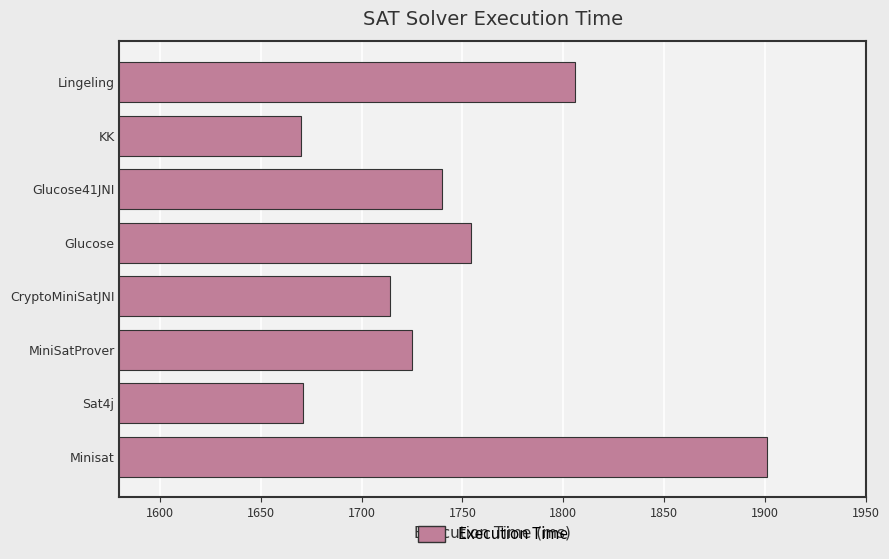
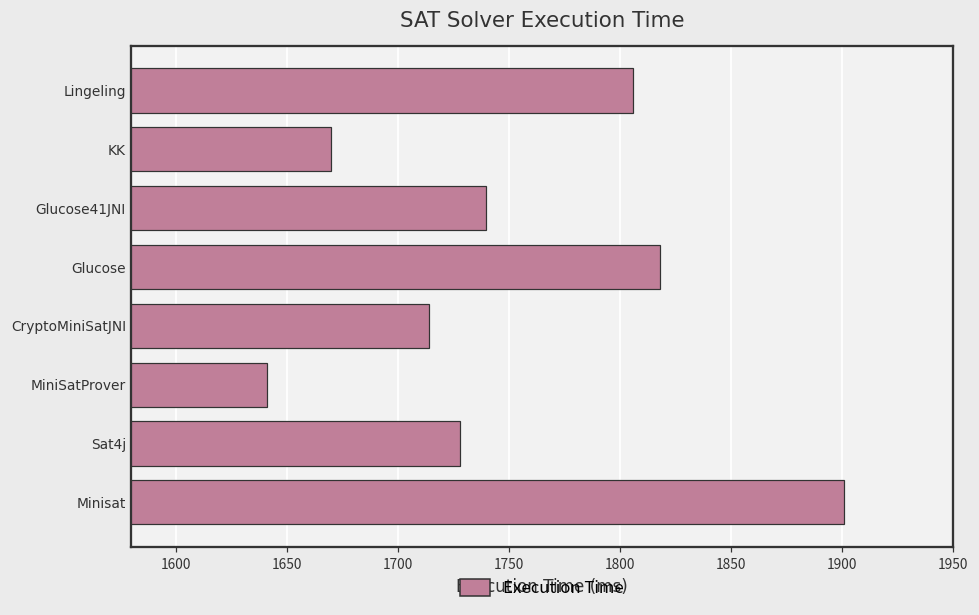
  {
    "Lingeling": 1806,
    "KK": 1670,
    "Glucose41JNI": 1740,
-   "Glucose": 1754,
+   "Glucose": 1818,
    "CryptoMiniSatJNI": 1714,
-   "MiniSatProver": 1725,
-   "Sat4j": 1671,
+   "MiniSatProver": 1641,
+   "Sat4j": 1728,
    "Minisat": 1901
  }
